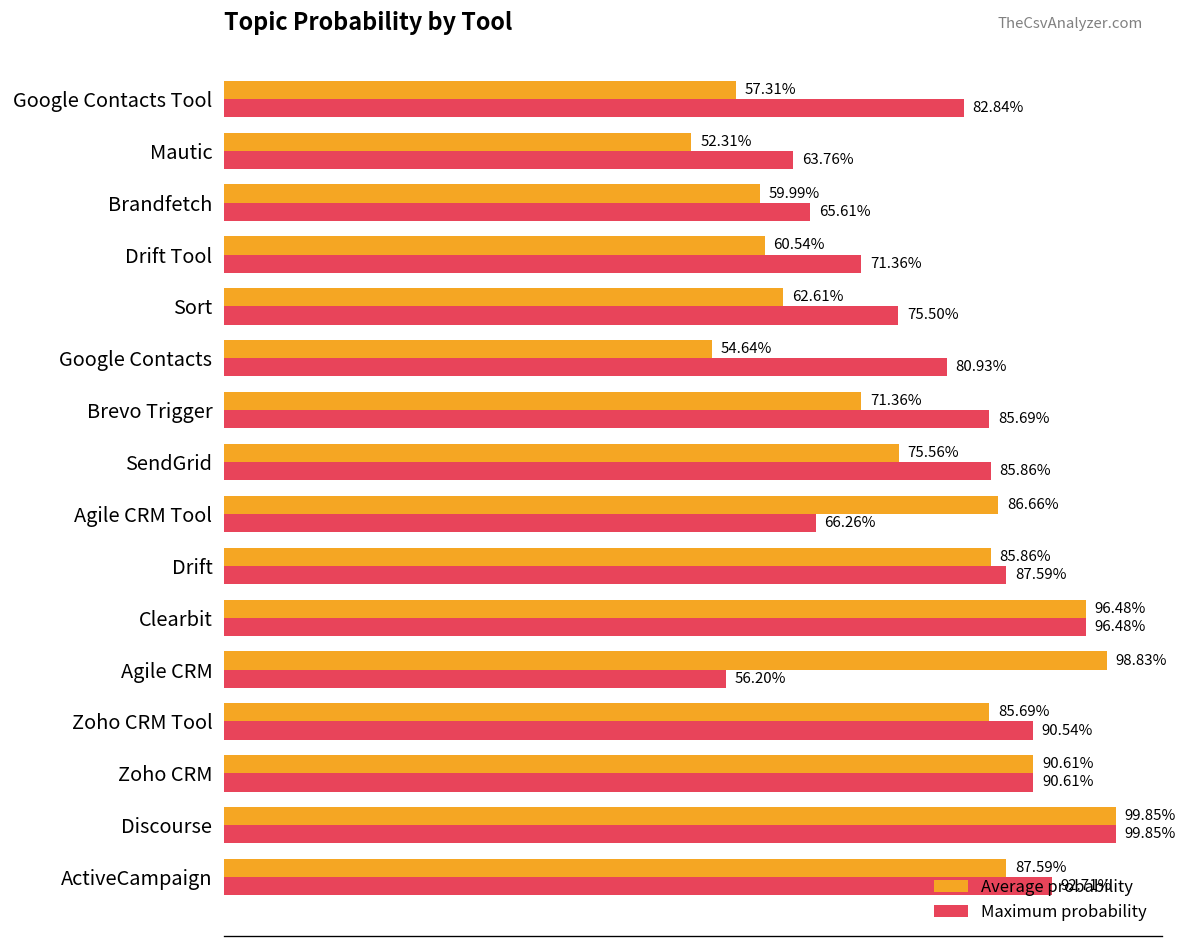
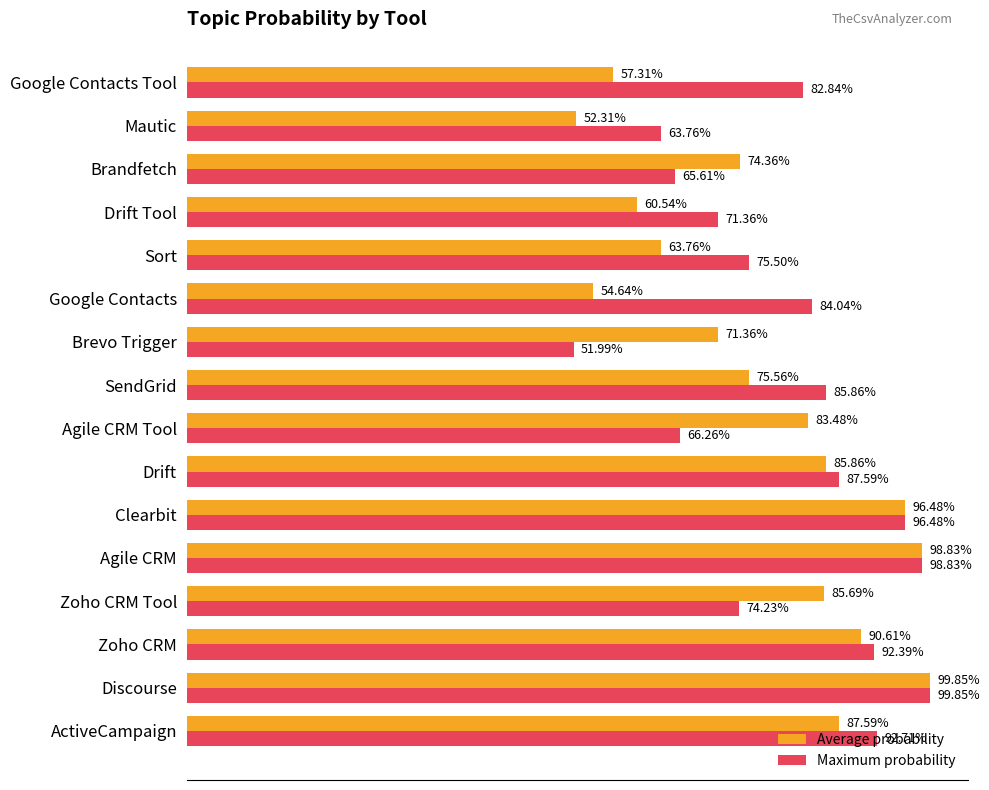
  {
    "Average probability": {
      "Google Contacts Tool": "57.31%",
      "Mautic": "52.31%",
-     "Brandfetch": "59.99%",
+     "Brandfetch": "74.36%",
      "Drift Tool": "60.54%",
-     "Sort": "62.61%",
+     "Sort": "63.76%",
      "Google Contacts": "54.64%",
      "Brevo Trigger": "71.36%",
      "SendGrid": "75.56%",
-     "Agile CRM Tool": "86.66%",
+     "Agile CRM Tool": "83.48%",
      "Drift": "85.86%",
      "Clearbit": "96.48%",
      "Agile CRM": "98.83%",
      "Zoho CRM Tool": "85.69%",
      "Zoho CRM": "90.61%",
      "Discourse": "99.85%",
      "ActiveCampaign": "87.59%"
    },
    "Maximum probability": {
      "Google Contacts Tool": "82.84%",
      "Mautic": "63.76%",
      "Brandfetch": "65.61%",
      "Drift Tool": "71.36%",
      "Sort": "75.50%",
-     "Google Contacts": "80.93%",
-     "Brevo Trigger": "85.69%",
+     "Google Contacts": "84.04%",
+     "Brevo Trigger": "51.99%",
      "SendGrid": "85.86%",
      "Agile CRM Tool": "66.26%",
      "Drift": "87.59%",
      "Clearbit": "96.48%",
-     "Agile CRM": "56.20%",
-     "Zoho CRM Tool": "90.54%",
-     "Zoho CRM": "90.61%",
+     "Agile CRM": "98.83%",
+     "Zoho CRM Tool": "74.23%",
+     "Zoho CRM": "92.39%",
      "Discourse": "99.85%",
      "ActiveCampaign": "92.71%"
    }
  }
